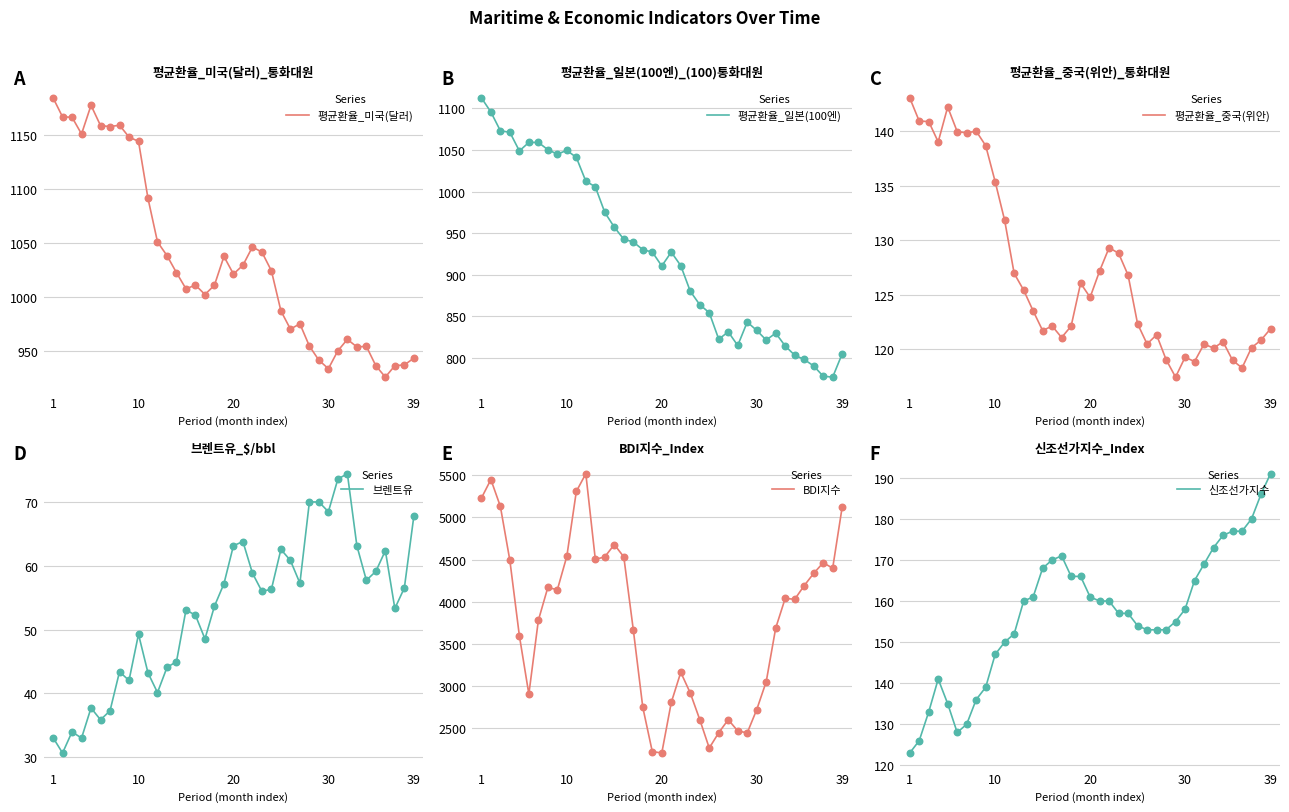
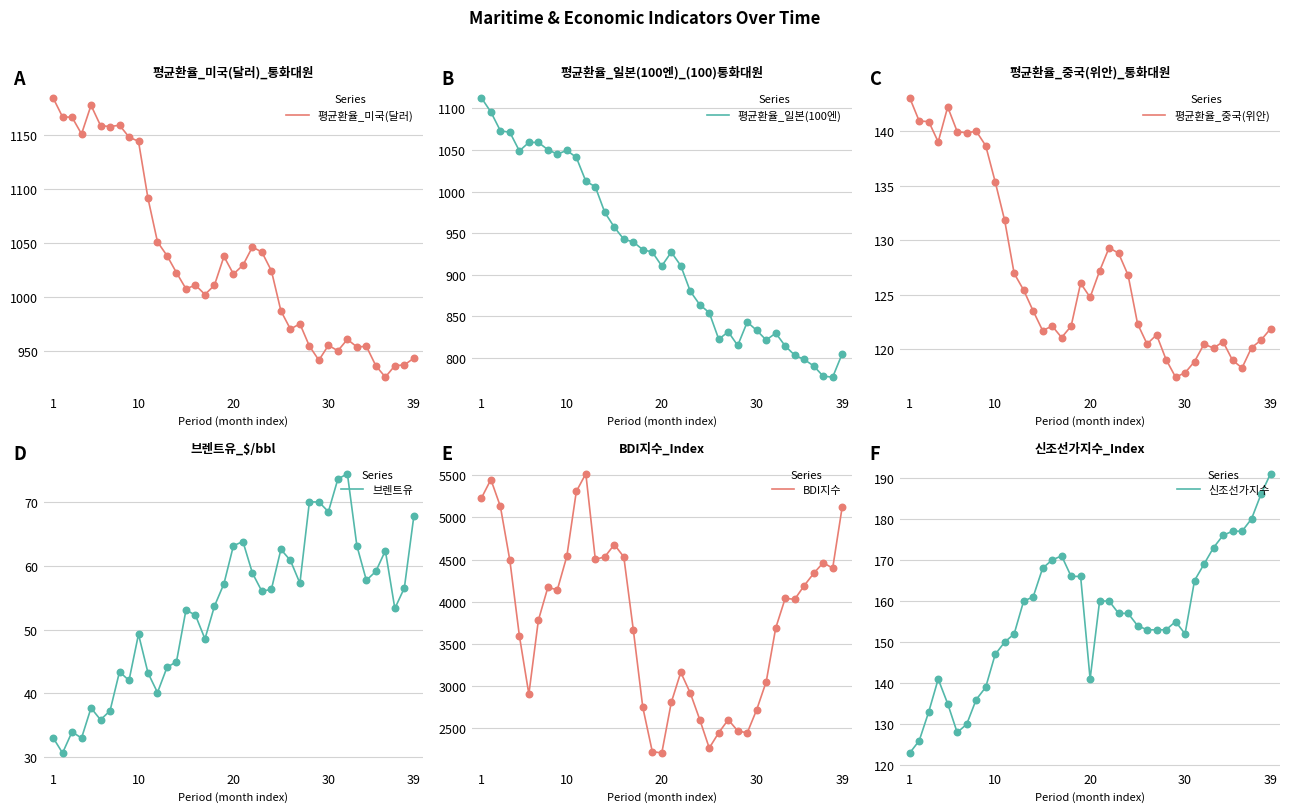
  {
    "평균환율_미국(달러)_통화대원": {
      "1": 1184,
      "10": 1144,
      "20": 1021,
-     "30": 934,
+     "30": 955,
      "39": 943
    },
    "평균환율_일본(100엔)_(100)통화대원": {
      "1": 1110,
      "10": 1050,
      "20": 910,
      "30": 830,
      "39": 800
    },
    "평균환율_중국(위안)_통화대원": {
      "1": 143.1,
      "10": 135.4,
      "20": 124.8,
-     "30": 119.3,
+     "30": 117.9,
      "39": 121.9
    },
    "브렌트유_$/bbl": {
      "1": 33,
      "10": 49,
      "20": 63,
      "30": 69,
      "39": 68
    },
    "BDI지수_Index": {
      "1": 5200,
      "10": 4500,
      "20": 2200,
      "30": 2700,
      "39": 5100
    },
    "신조선가지수_Index": {
      "1": 123,
      "10": 147,
-     "20": 161,
-     "30": 158,
+     "20": 141,
+     "30": 152,
      "39": 191
    }
  }
